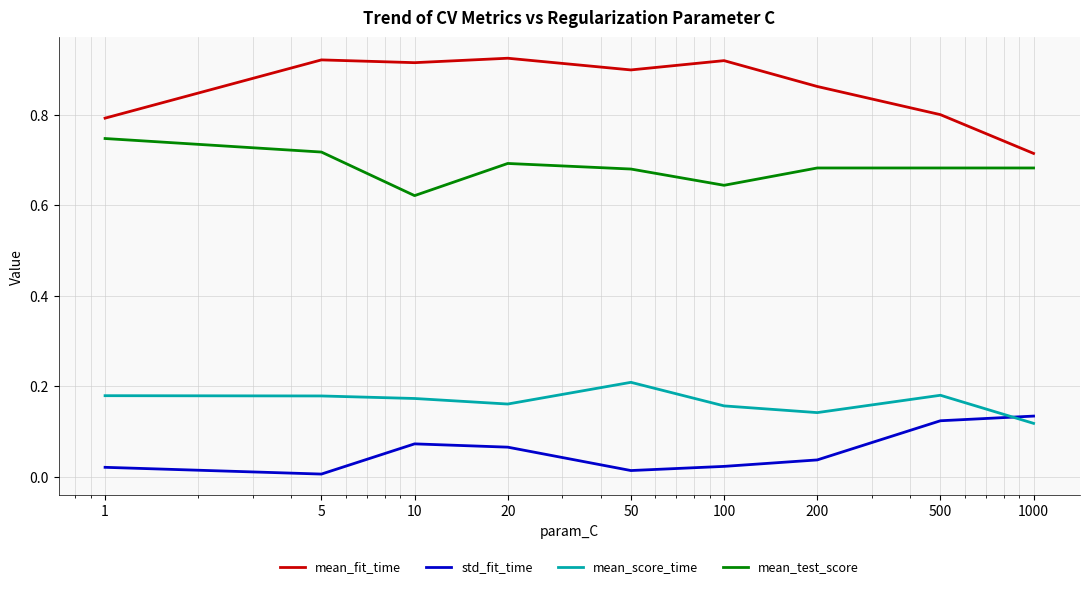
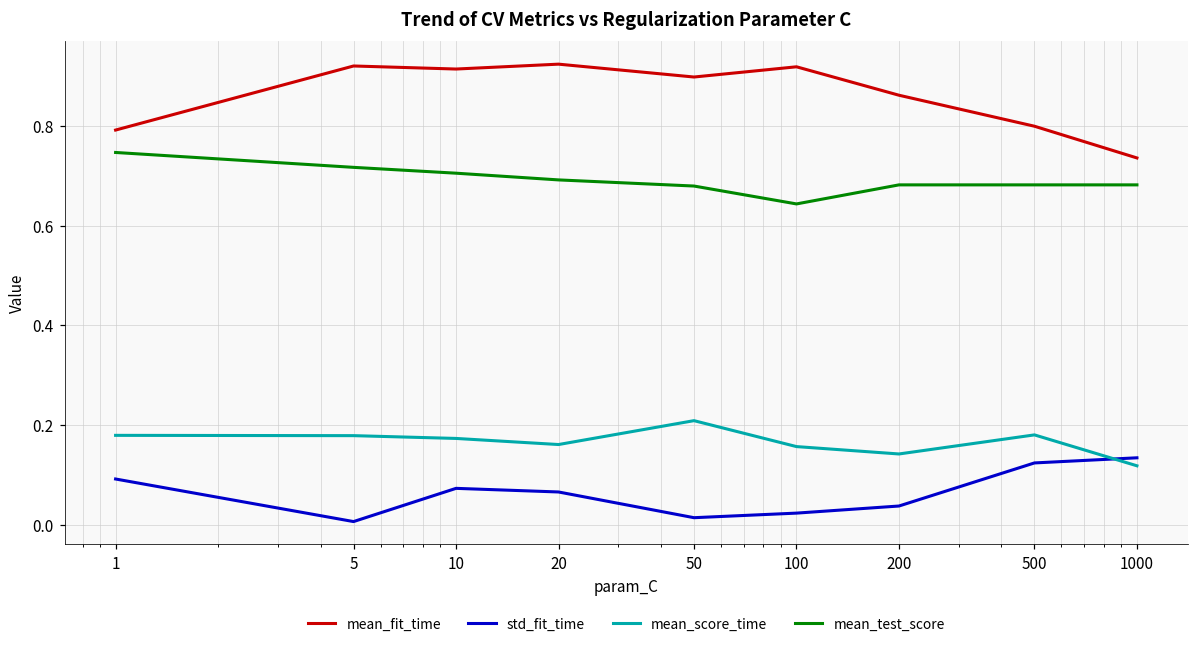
  {
    "mean_fit_time": {
      "1": 0.79,
      "5": 0.92,
      "10": 0.91,
      "20": 0.92,
      "50": 0.90,
      "100": 0.92,
      "200": 0.86,
      "500": 0.80,
-     "1000": 0.71
+     "1000": 0.74
    },
    "std_fit_time": {
-     "1": 0.02,
+     "1": 0.09,
      "5": 0.01,
      "10": 0.07,
      "20": 0.07,
      "50": 0.01,
      "100": 0.02,
      "200": 0.04,
      "500": 0.12,
      "1000": 0.13
    },
    "mean_score_time": {
      "1": 0.18,
      "5": 0.18,
      "10": 0.17,
      "20": 0.16,
      "50": 0.21,
      "100": 0.16,
      "200": 0.14,
      "500": 0.18,
      "1000": 0.12
    },
    "mean_test_score": {
      "1": 0.75,
      "5": 0.72,
-     "10": 0.62,
+     "10": 0.71,
      "20": 0.69,
      "50": 0.68,
      "100": 0.64,
      "200": 0.68,
      "500": 0.68,
      "1000": 0.68
    }
  }
